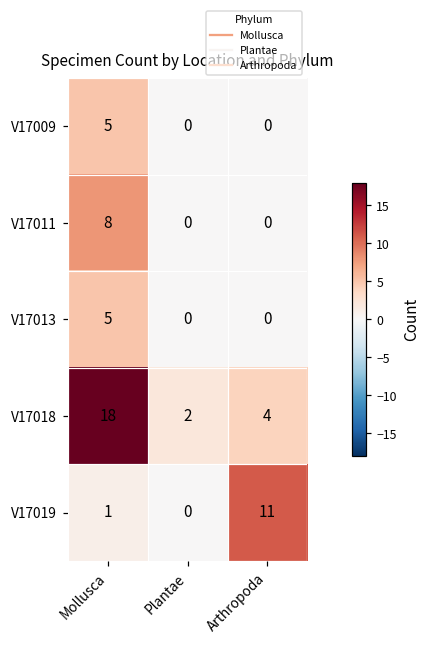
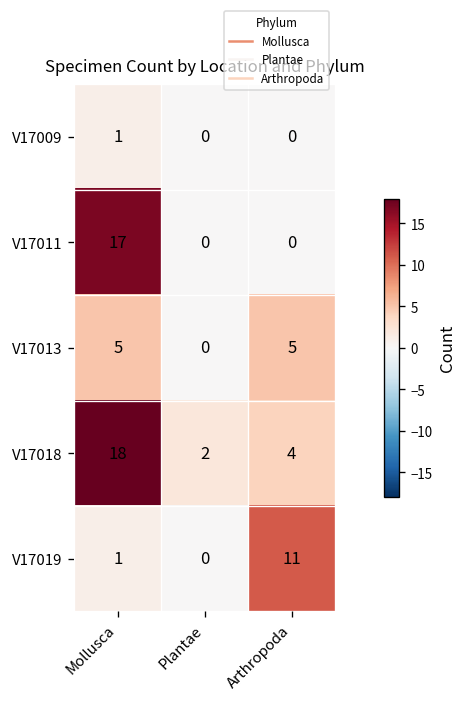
  {
    "V17009": {
-     "Mollusca": 5,
+     "Mollusca": 1,
      "Plantae": 0,
      "Arthropoda": 0
    },
    "V17011": {
-     "Mollusca": 8,
+     "Mollusca": 17,
      "Plantae": 0,
      "Arthropoda": 0
    },
    "V17013": {
      "Mollusca": 5,
      "Plantae": 0,
-     "Arthropoda": 0
+     "Arthropoda": 5
    },
    "V17018": {
      "Mollusca": 18,
      "Plantae": 2,
      "Arthropoda": 4
    },
    "V17019": {
      "Mollusca": 1,
      "Plantae": 0,
      "Arthropoda": 11
    }
  }
